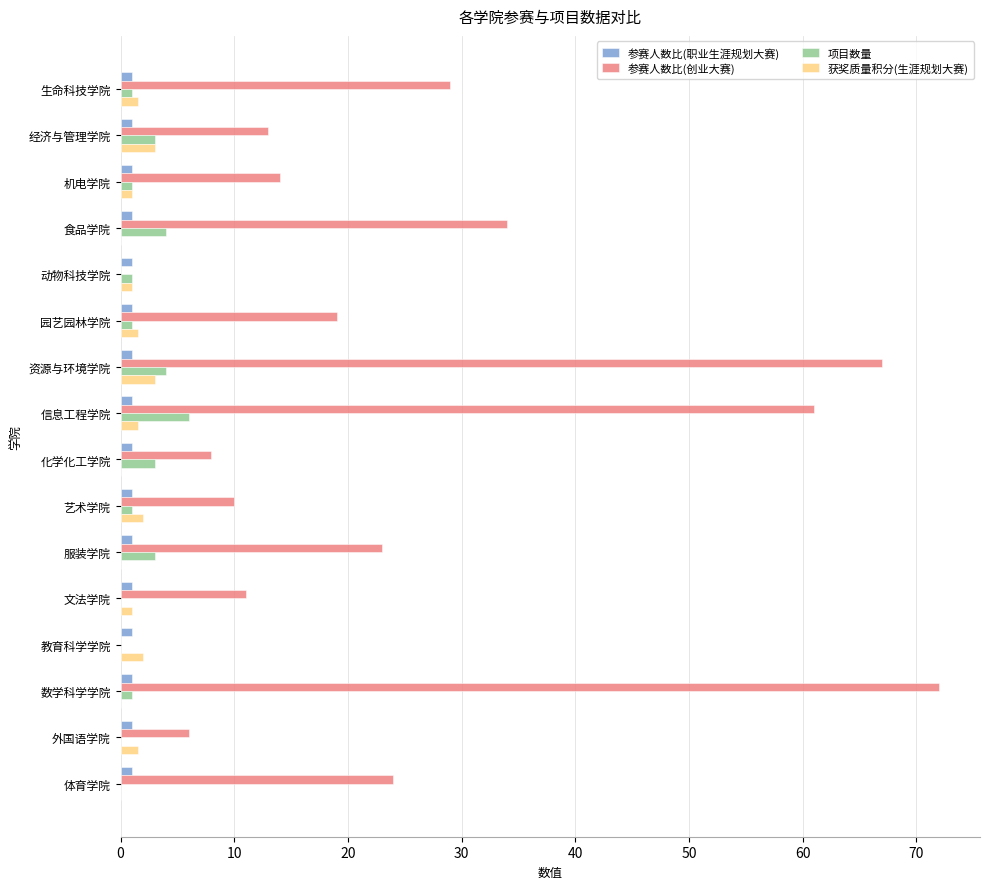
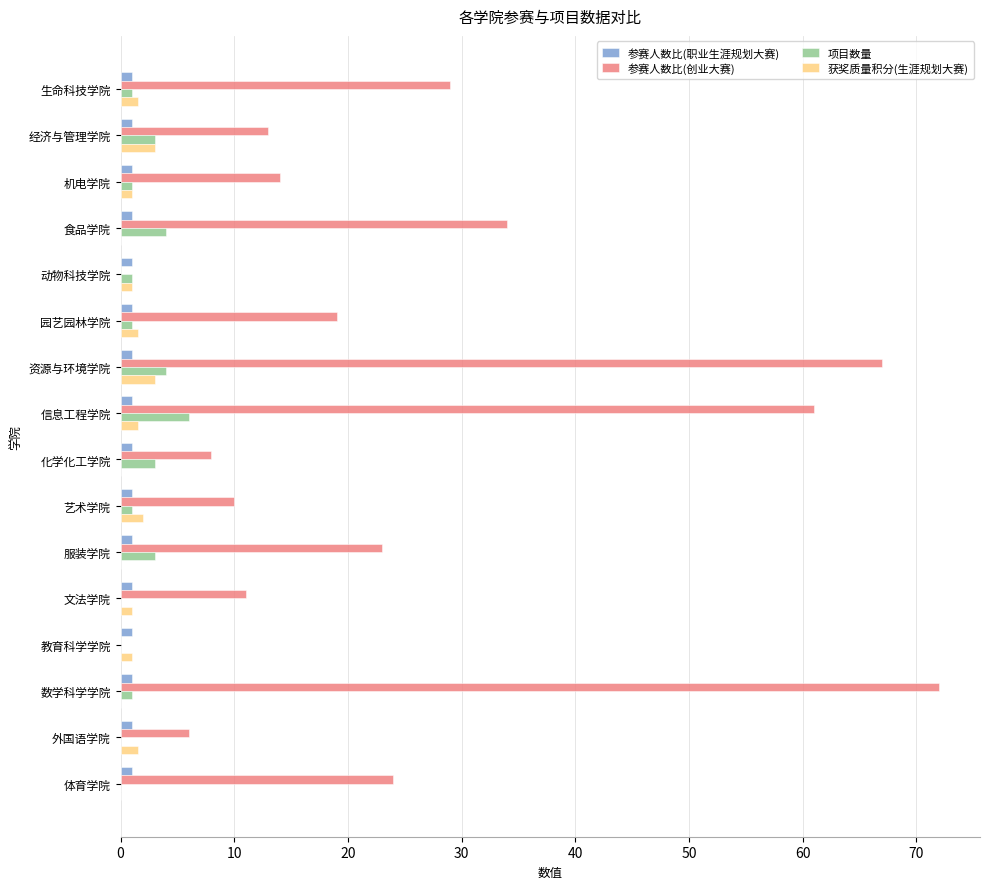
  {
    "参赛人数比(职业生涯规划大赛)": {
      "生命科技学院": 1,
      "经济与管理学院": 1,
      "机电学院": 1,
      "食品学院": 1,
      "动物科技学院": 1,
      "园艺园林学院": 1,
      "资源与环境学院": 1,
      "信息工程学院": 1,
      "化学化工学院": 1,
      "艺术学院": 1,
      "服装学院": 1,
      "文法学院": 1,
      "教育科学学院": 1,
      "数学科学学院": 1,
      "外国语学院": 1,
      "体育学院": 1
    },
    "参赛人数比(创业大赛)": {
      "生命科技学院": 29,
      "经济与管理学院": 13,
      "机电学院": 14,
      "食品学院": 34,
      "动物科技学院": 0,
      "园艺园林学院": 19,
      "资源与环境学院": 67,
      "信息工程学院": 61,
      "化学化工学院": 8,
      "艺术学院": 10,
      "服装学院": 23,
      "文法学院": 11,
      "教育科学学院": 0,
      "数学科学学院": 72,
      "外国语学院": 6,
      "体育学院": 24
    },
    "项目数量": {
      "生命科技学院": 1,
      "经济与管理学院": 3,
      "机电学院": 1,
      "食品学院": 4,
      "动物科技学院": 1,
      "园艺园林学院": 1,
      "资源与环境学院": 4,
      "信息工程学院": 6,
      "化学化工学院": 3,
      "艺术学院": 1,
      "服装学院": 3,
      "文法学院": 0,
      "教育科学学院": 0,
      "数学科学学院": 1,
      "外国语学院": 0,
      "体育学院": 0
    },
    "获奖质量积分(生涯规划大赛)": {
      "生命科技学院": 1.5,
      "经济与管理学院": 3,
      "机电学院": 1,
      "食品学院": 0,
      "动物科技学院": 1,
      "园艺园林学院": 1.5,
      "资源与环境学院": 3,
      "信息工程学院": 1.5,
      "化学化工学院": 0,
      "艺术学院": 2,
      "服装学院": 0,
      "文法学院": 1,
-     "教育科学学院": 2,
+     "教育科学学院": 1,
      "数学科学学院": 0,
      "外国语学院": 1.5,
      "体育学院": 0
    }
  }
